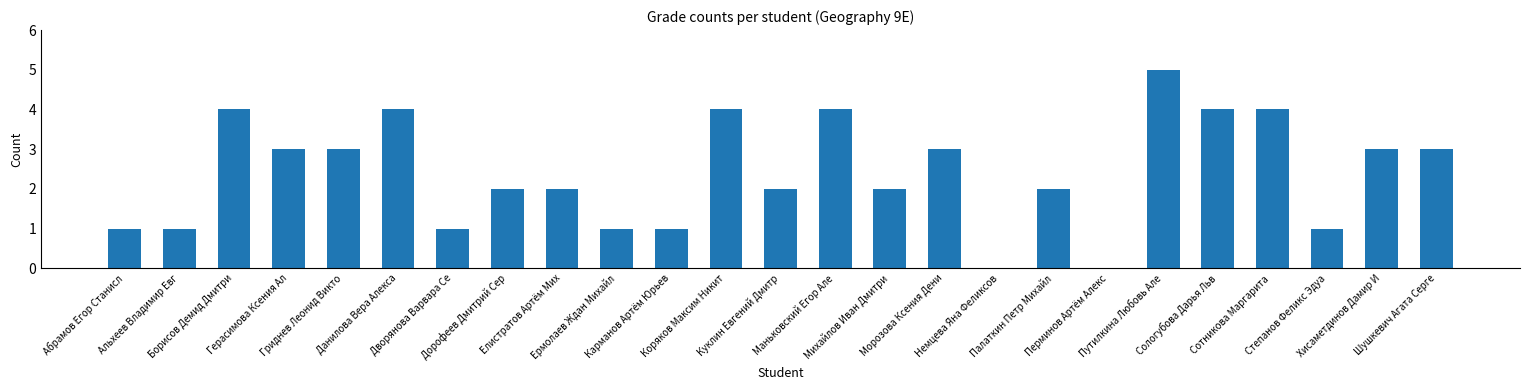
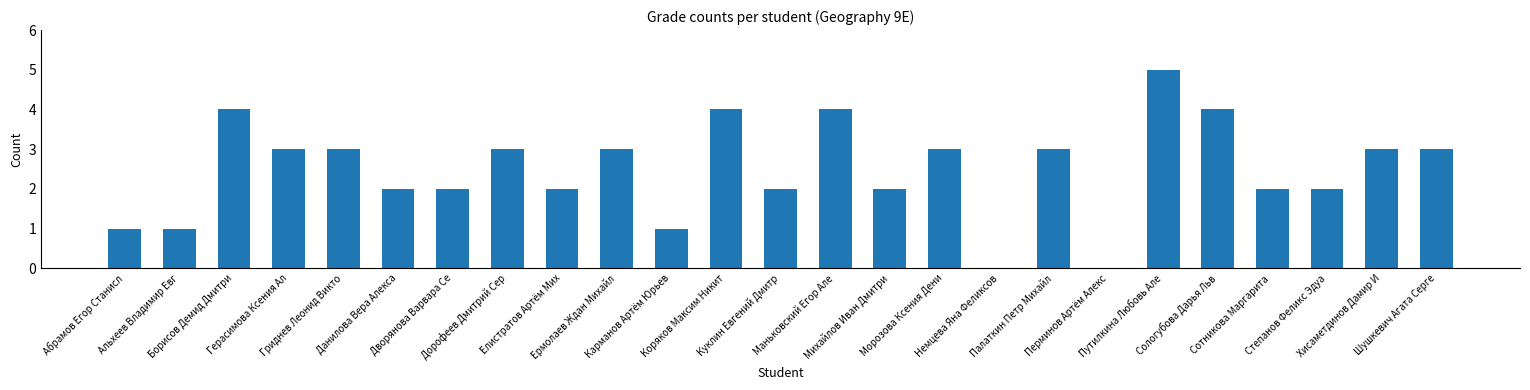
  {
    "Абрамов Егор Станисл": 1,
    "Альхеев Владимир Евг": 1,
    "Борисов Демид Дмитри": 4,
    "Герасимова Ксения Ал": 3,
    "Гриднев Леонид Викто": 3,
-   "Данилова Вера Алекса": 4,
-   "Дворянова Варвара Се": 1,
-   "Дорофеев Дмитрий Сер": 2,
+   "Данилова Вера Алекса": 2,
+   "Дворянова Варвара Се": 2,
+   "Дорофеев Дмитрий Сер": 3,
    "Елистратов Артём Мих": 2,
-   "Ермолаев Ждан Михайл": 1,
+   "Ермолаев Ждан Михайл": 3,
    "Карманов Артём Юрьев": 1,
    "Коряков Максим Никит": 4,
    "Куклин Евгений Дмитр": 2,
    "Маньковский Егор Але": 4,
    "Михайлов Иван Дмитри": 2,
    "Морозова Ксения Дени": 3,
    "Немцева Яна Феликсов": 0,
-   "Палаткин Петр Михайл": 2,
+   "Палаткин Петр Михайл": 3,
    "Перминов Артём Алекс": 0,
    "Путилкина Любовь Але": 5,
    "Сологубова Дарья Льв": 4,
-   "Сотникова Маргарита": 4,
-   "Степанов Феликс Эдуа": 1,
+   "Сотникова Маргарита": 2,
+   "Степанов Феликс Эдуа": 2,
    "Хисаметдинов Дамир И": 3,
    "Шушкевич Агата Серге": 3
  }
